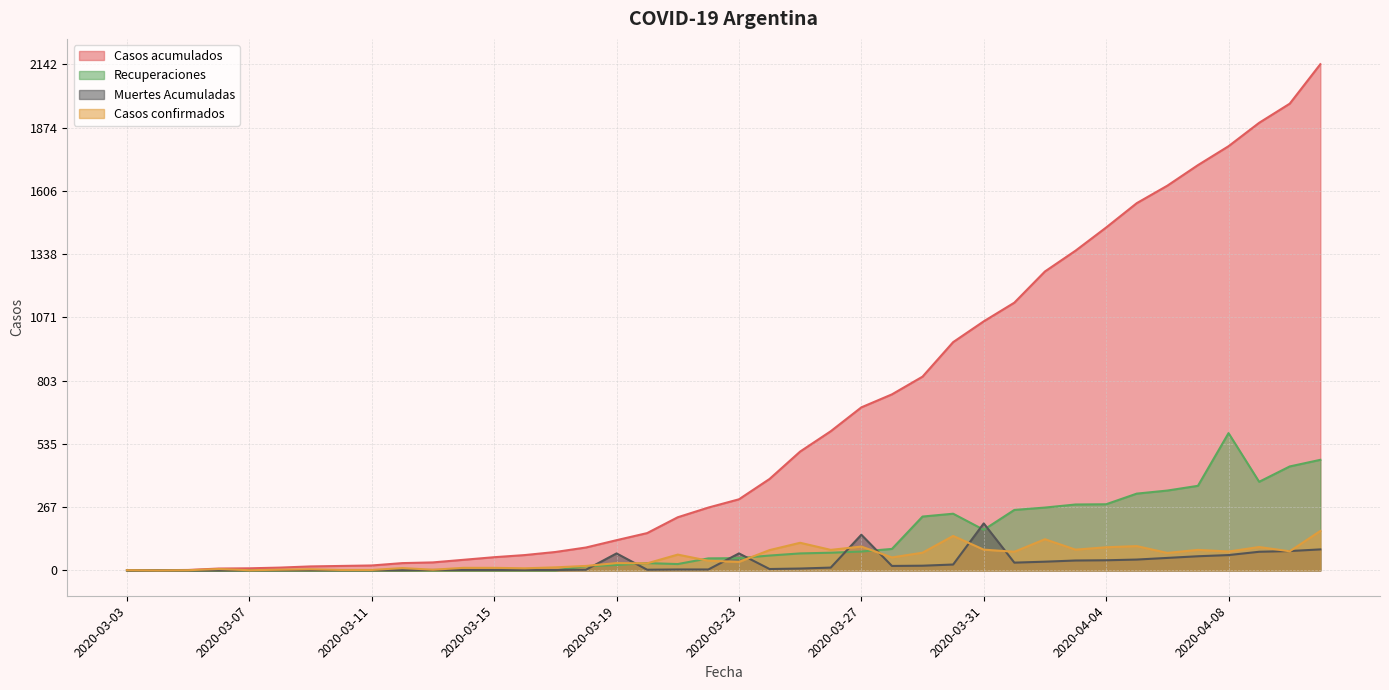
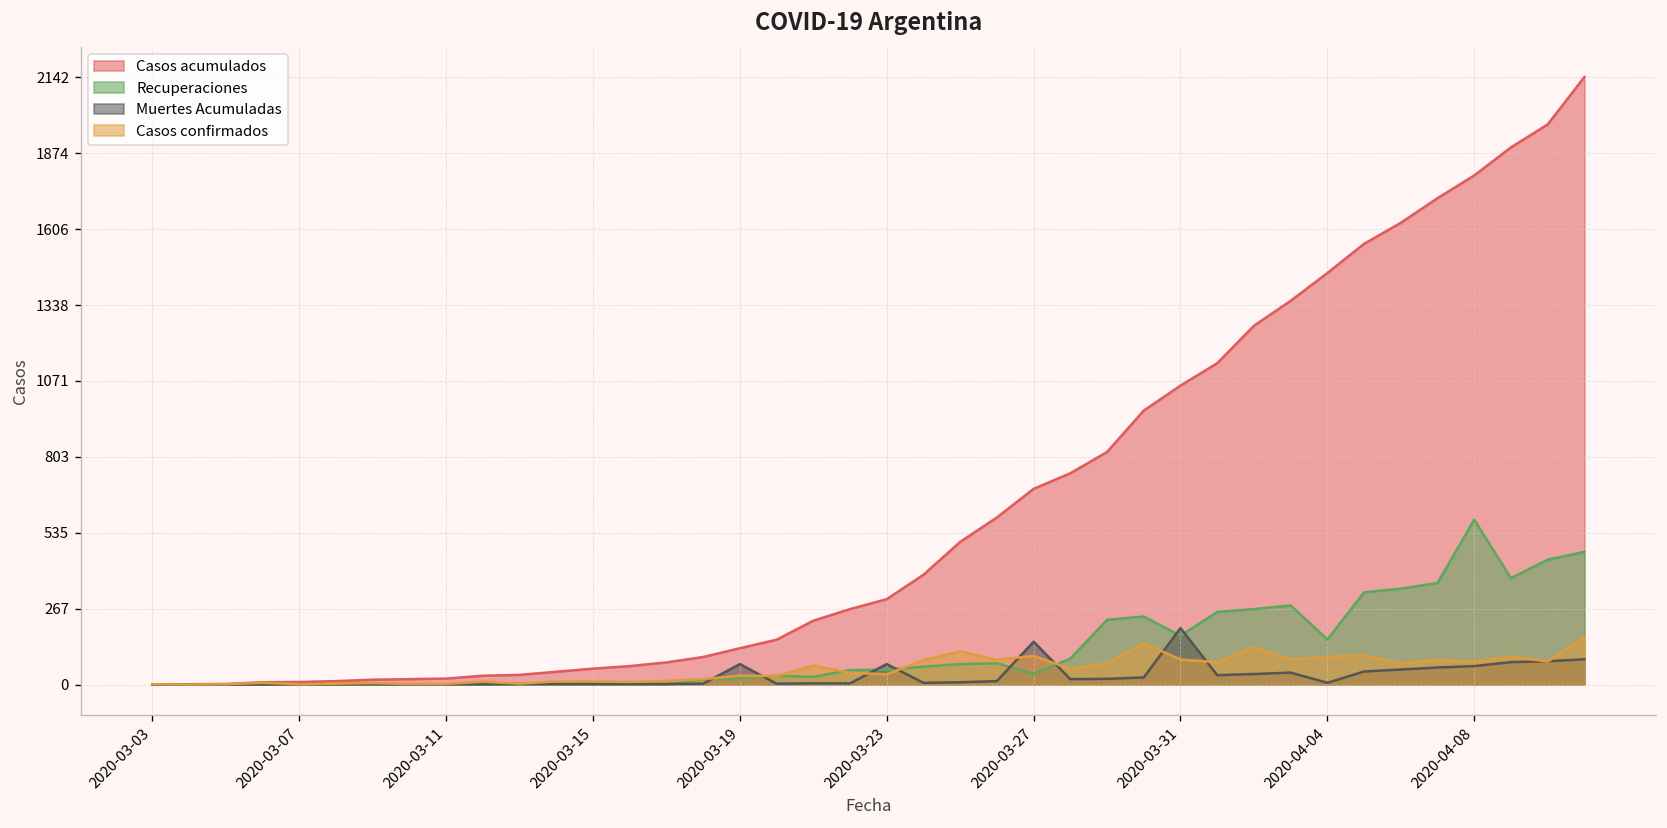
  {
    "Recuperaciones": {
      "2020-03-23": 50,
-     "2020-03-27": 80,
+     "2020-03-27": 40,
      "2020-03-31": 170,
-     "2020-04-04": 280,
+     "2020-04-04": 160,
      "2020-04-08": 580
    },
    "Muertes Acumuladas": {
      "2020-03-19": 70,
      "2020-03-23": 70,
      "2020-03-27": 150,
      "2020-03-31": 200,
-     "2020-04-04": 40,
+     "2020-04-04": 10,
      "2020-04-08": 70
    }
  }
